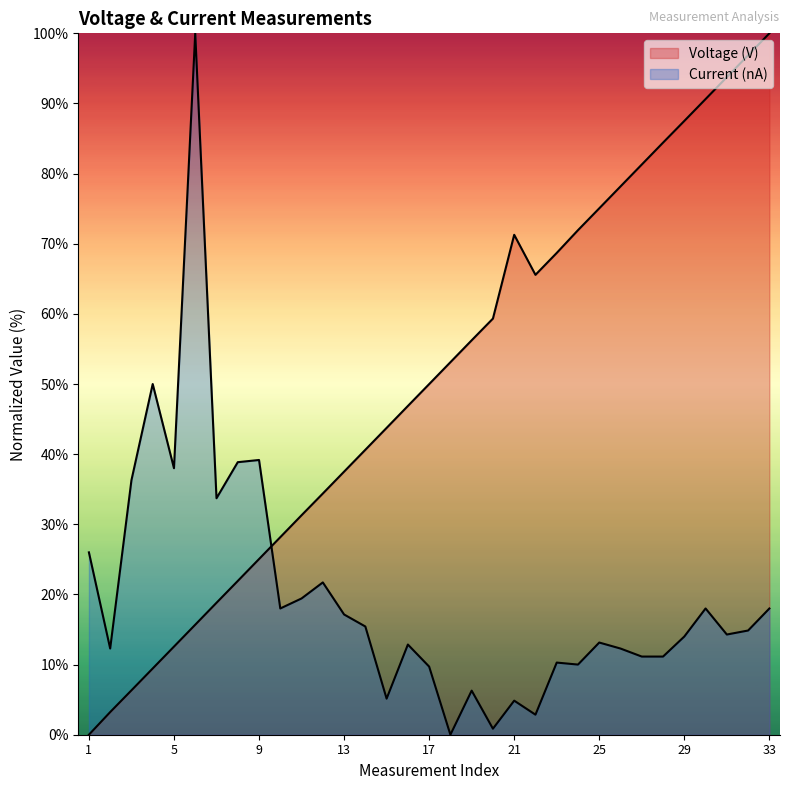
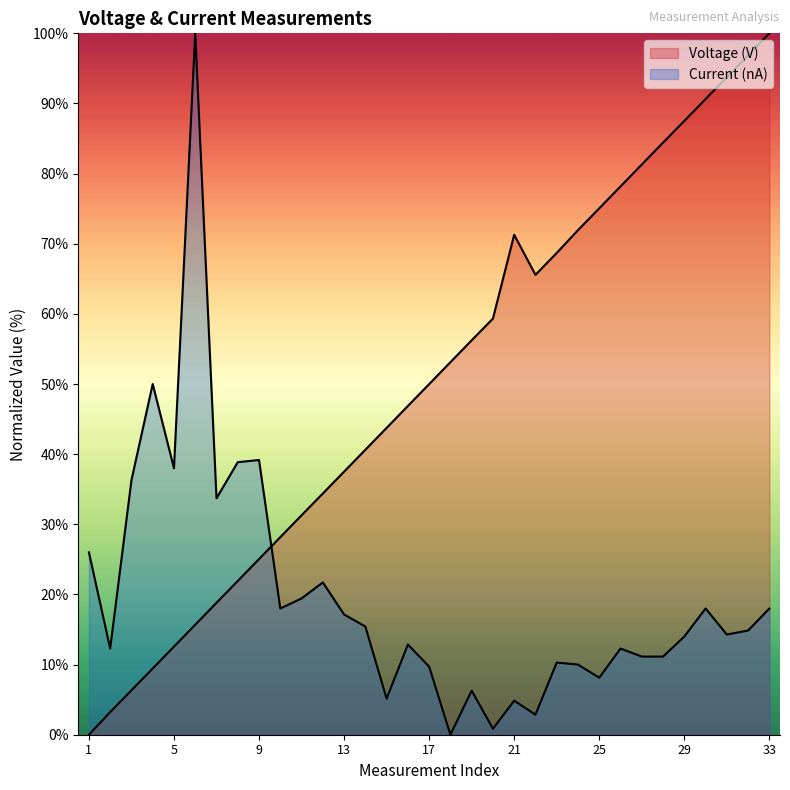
  {
    "Voltage (V)": {
      "1": "0%",
      "5": "13%",
      "9": "25%",
      "13": "38%",
      "17": "50%",
      "21": "71%",
      "25": "75%",
      "29": "88%",
      "33": "100%"
    },
    "Current (nA)": {
      "1": "26%",
      "5": "38%",
      "9": "39%",
      "13": "17%",
      "17": "10%",
      "21": "5%",
-     "25": "13%",
+     "25": "8%",
      "29": "14%",
      "33": "18%"
    }
  }
